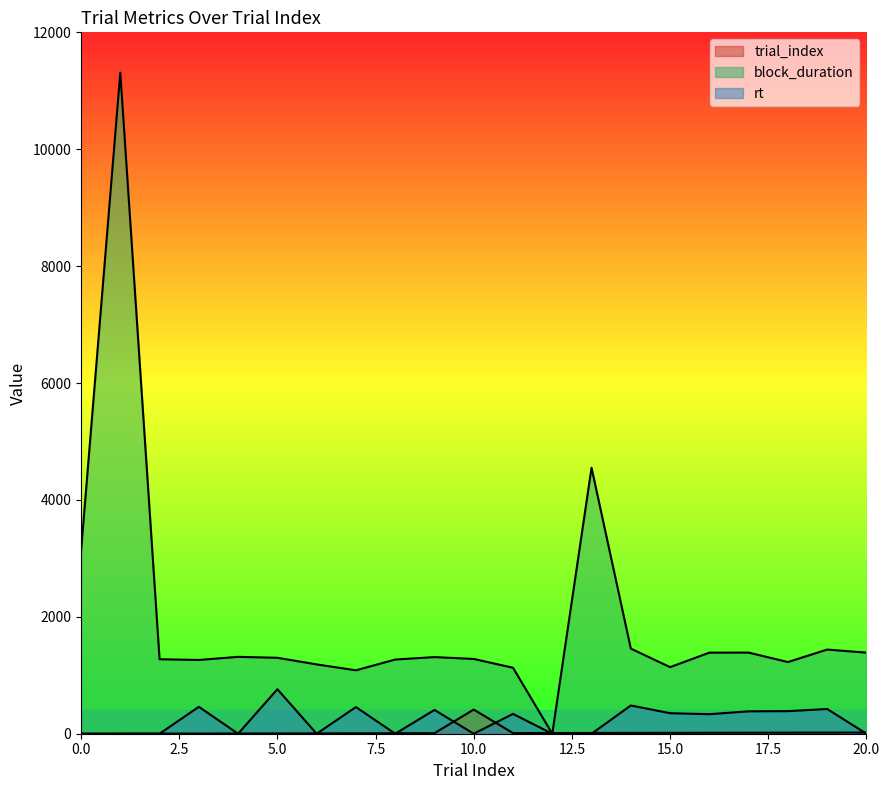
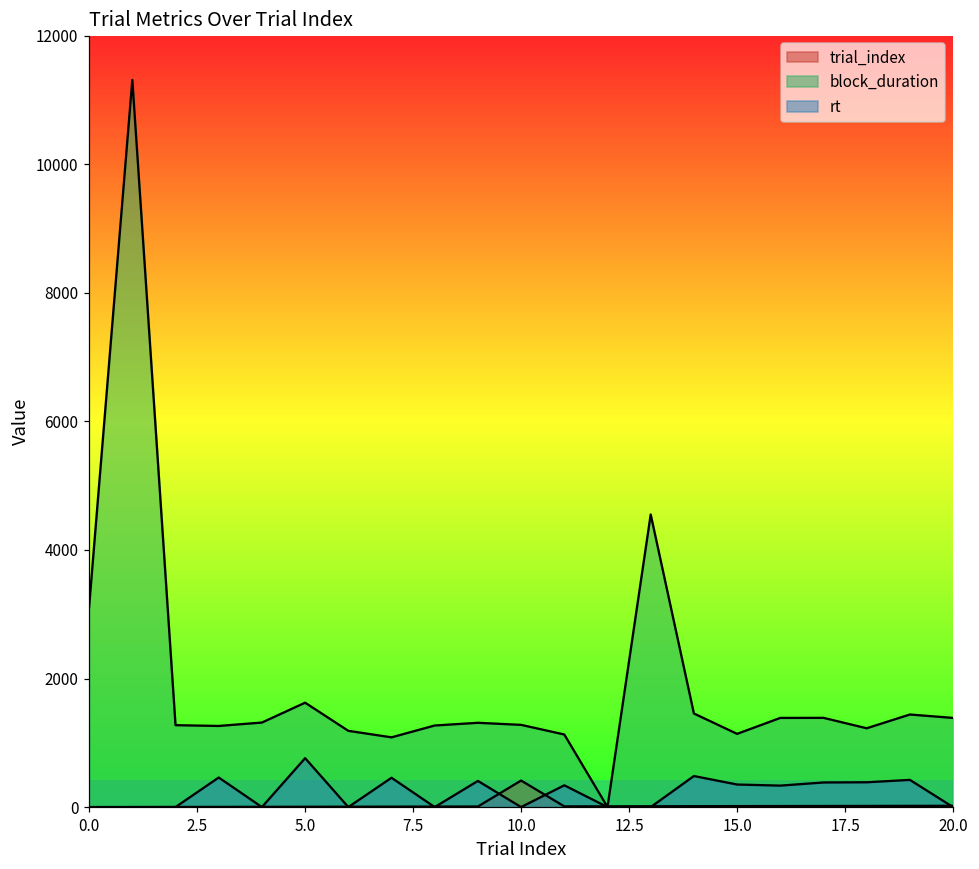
  {
    "trial_index": {
      "10.0": 400
    },
    "block_duration": {
      "0.0": 3100,
-     "5.0": 1300,
+     "5.0": 1600,
      "10.0": 1300,
      "15.0": 1100,
      "20.0": 1400
    },
    "rt": {
      "5.0": 800
    }
  }
